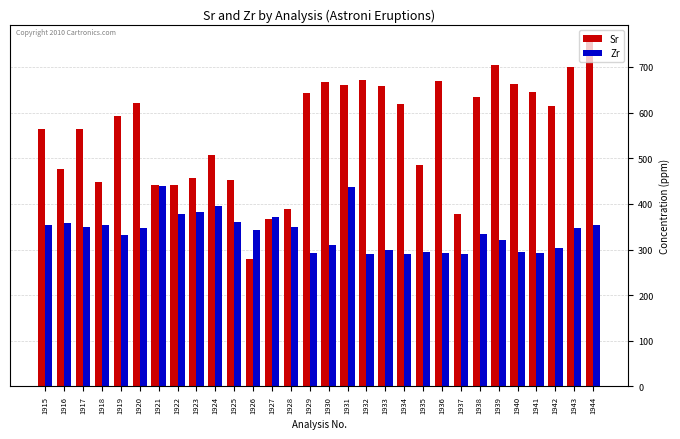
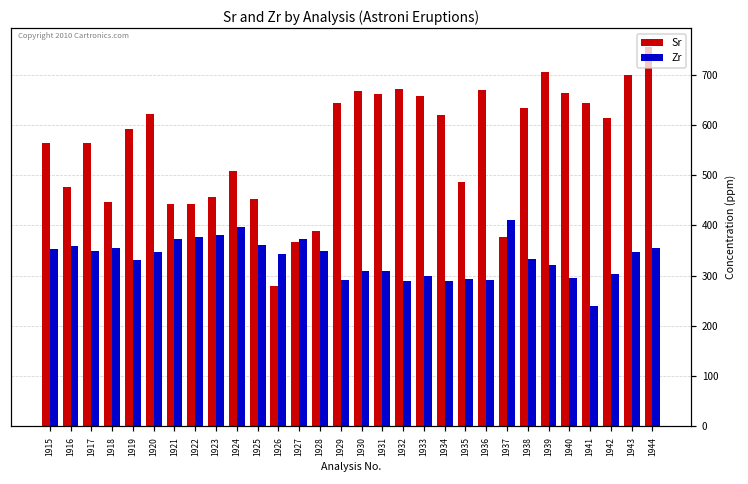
  {
    "Sr": {
      "1915": 560,
      "1916": 480,
      "1917": 560,
      "1918": 450,
      "1919": 590,
      "1920": 620,
      "1921": 440,
      "1922": 440,
      "1923": 460,
      "1924": 510,
      "1925": 450,
      "1926": 280,
      "1927": 370,
      "1928": 390,
      "1929": 640,
      "1930": 670,
      "1931": 660,
      "1932": 670,
      "1933": 660,
      "1934": 620,
      "1935": 490,
      "1936": 670,
      "1937": 380,
      "1938": 630,
      "1939": 710,
      "1940": 660,
      "1941": 640,
      "1942": 610,
      "1943": 700
    },
    "Zr": {
      "1915": 350,
      "1916": 360,
      "1917": 350,
      "1918": 350,
      "1919": 330,
      "1920": 350,
-     "1921": 440,
+     "1921": 370,
      "1922": 380,
      "1923": 380,
      "1924": 400,
      "1925": 360,
      "1926": 340,
      "1927": 370,
      "1928": 350,
      "1929": 290,
      "1930": 310,
-     "1931": 440,
+     "1931": 310,
      "1932": 290,
      "1933": 300,
      "1934": 290,
      "1935": 290,
      "1936": 290,
-     "1937": 290,
+     "1937": 410,
      "1938": 330,
      "1939": 320,
      "1940": 300,
-     "1941": 290,
+     "1941": 240,
      "1942": 300,
      "1943": 350,
      "1944": 350
    }
  }
